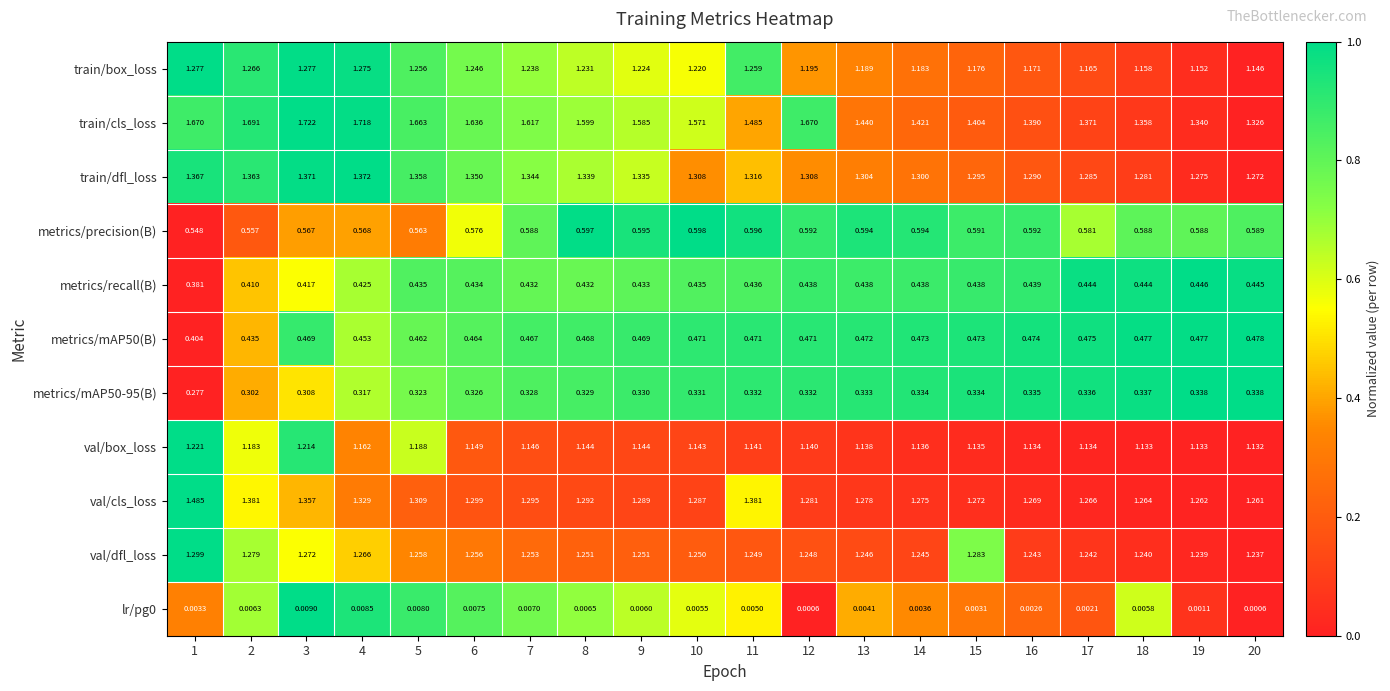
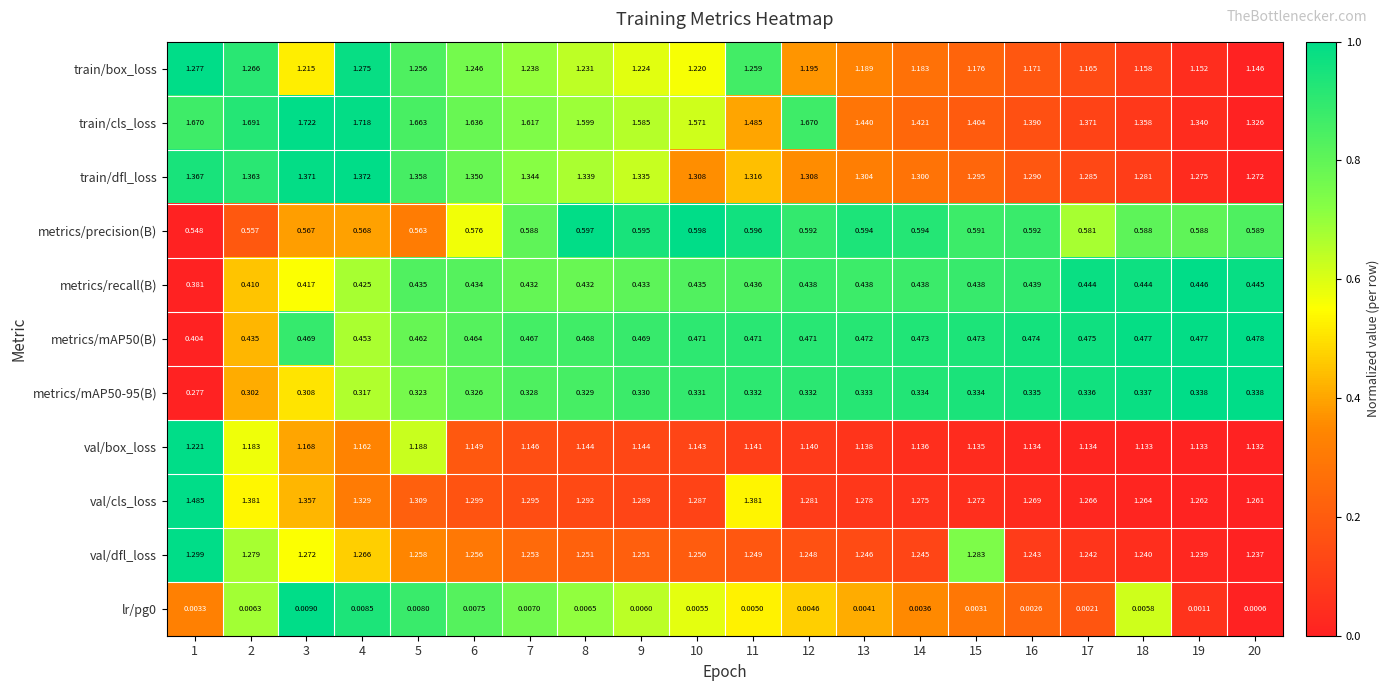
  {
    "train/box_loss": {
      "1": 1.277,
      "2": 1.266,
-     "3": 1.277,
+     "3": 1.215,
      "4": 1.275,
      "5": 1.256,
      "6": 1.246,
      "7": 1.238,
      "8": 1.231,
      "9": 1.224,
      "10": 1.220,
      "11": 1.259,
      "12": 1.195,
      "13": 1.189,
      "14": 1.183,
      "15": 1.176,
      "16": 1.171,
      "17": 1.165,
      "18": 1.158,
      "19": 1.152,
      "20": 1.146
    },
    "val/box_loss": {
      "1": 1.221,
      "2": 1.183,
-     "3": 1.214,
+     "3": 1.168,
      "4": 1.162,
      "5": 1.188,
      "6": 1.149,
      "7": 1.146,
      "8": 1.144,
      "9": 1.144,
      "10": 1.143,
      "11": 1.141,
      "12": 1.140,
      "13": 1.138,
      "14": 1.136,
      "15": 1.135,
      "16": 1.134,
      "17": 1.134,
      "18": 1.133,
      "19": 1.133,
      "20": 1.132
    },
    "lr/pg0": {
      "1": 0.0033,
      "2": 0.0063,
      "3": 0.0090,
      "4": 0.0085,
      "5": 0.0080,
      "6": 0.0075,
      "7": 0.0070,
      "8": 0.0065,
      "9": 0.0060,
      "10": 0.0055,
      "11": 0.0050,
-     "12": 0.0006,
+     "12": 0.0046,
      "13": 0.0041,
      "14": 0.0036,
      "15": 0.0031,
      "16": 0.0026,
      "17": 0.0021,
      "18": 0.0058,
      "19": 0.0011,
      "20": 0.0006
    }
  }
